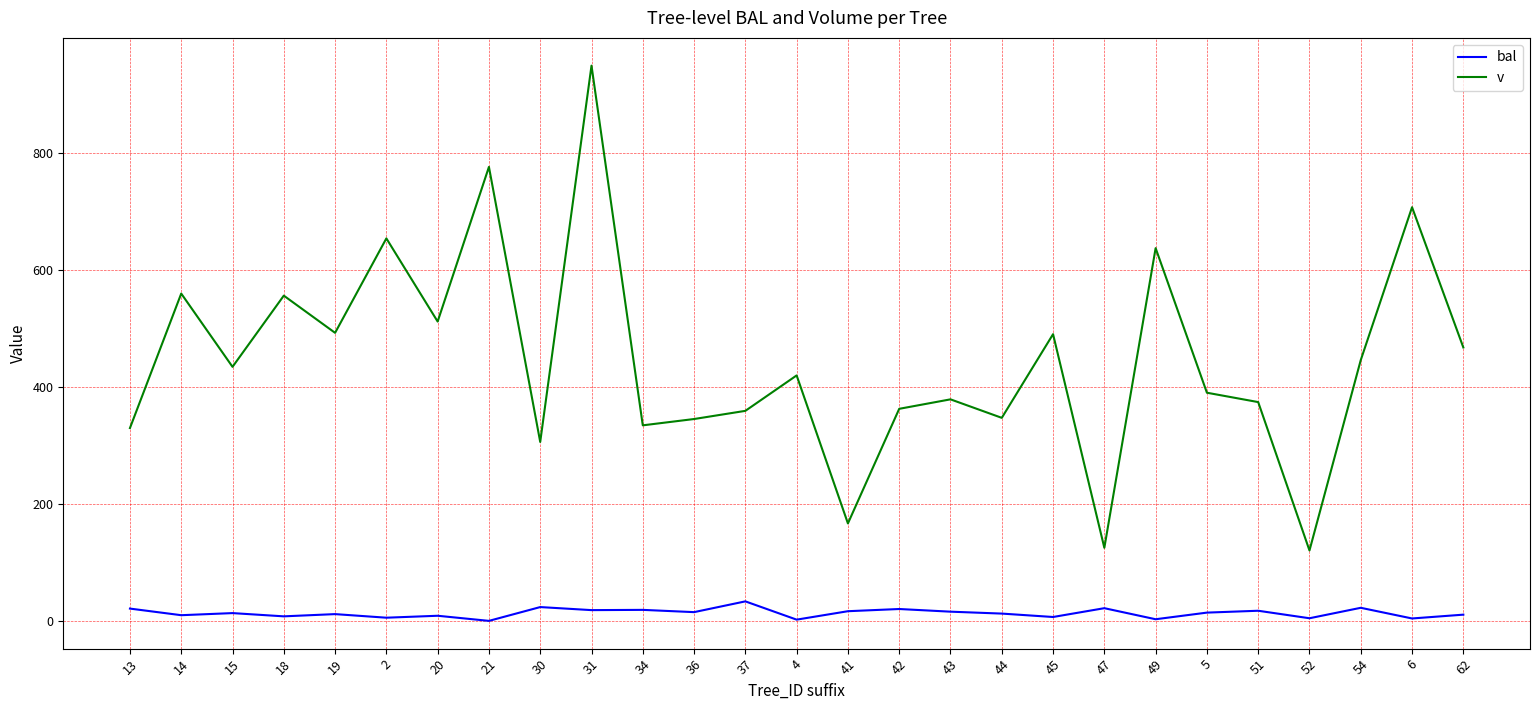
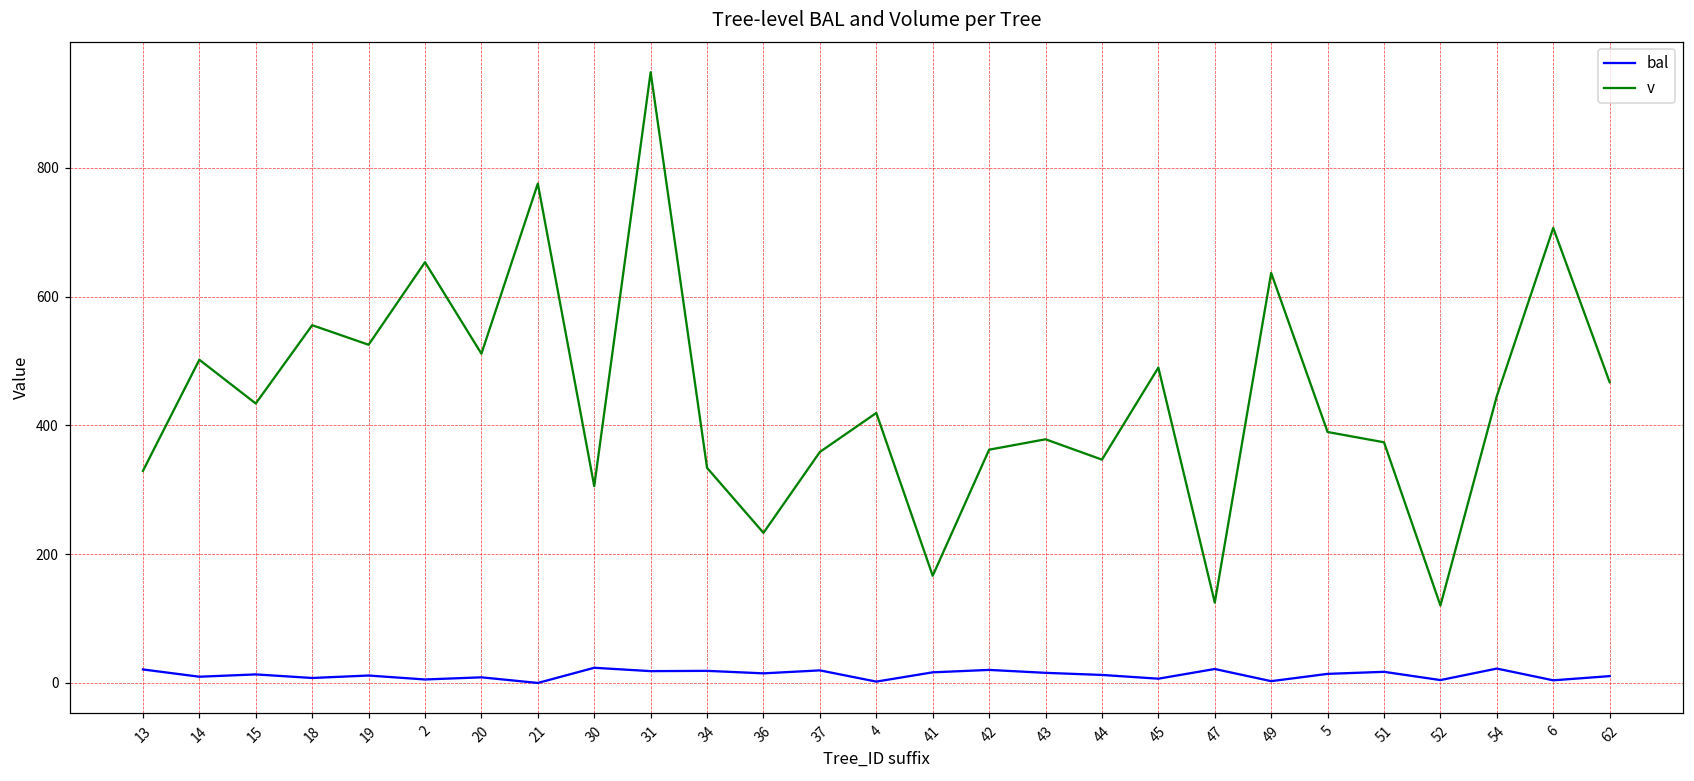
  {
    "bal": {
      "13": 20,
      "14": 10,
      "15": 10,
      "18": 10,
      "19": 10,
      "2": 10,
      "20": 10,
      "21": 0,
      "30": 20,
      "31": 20,
      "34": 20,
      "36": 10,
-     "37": 30,
+     "37": 20,
      "4": 0,
      "41": 20,
      "42": 20,
      "43": 20,
      "44": 10,
      "45": 10,
      "47": 20,
      "49": 0,
      "5": 10,
      "51": 20,
      "52": 0,
      "54": 20,
      "6": 0,
      "62": 10
    },
    "v": {
      "13": 330,
-     "14": 560,
+     "14": 500,
      "15": 430,
      "18": 560,
-     "19": 490,
+     "19": 530,
      "2": 650,
      "20": 510,
      "21": 780,
      "30": 310,
      "31": 950,
      "34": 330,
-     "36": 340,
+     "36": 230,
      "37": 360,
      "4": 420,
      "41": 170,
      "42": 360,
      "43": 380,
      "44": 350,
      "45": 490,
      "47": 120,
      "49": 640,
      "5": 390,
      "51": 370,
      "52": 120,
      "54": 450,
      "6": 710,
      "62": 470
    }
  }
